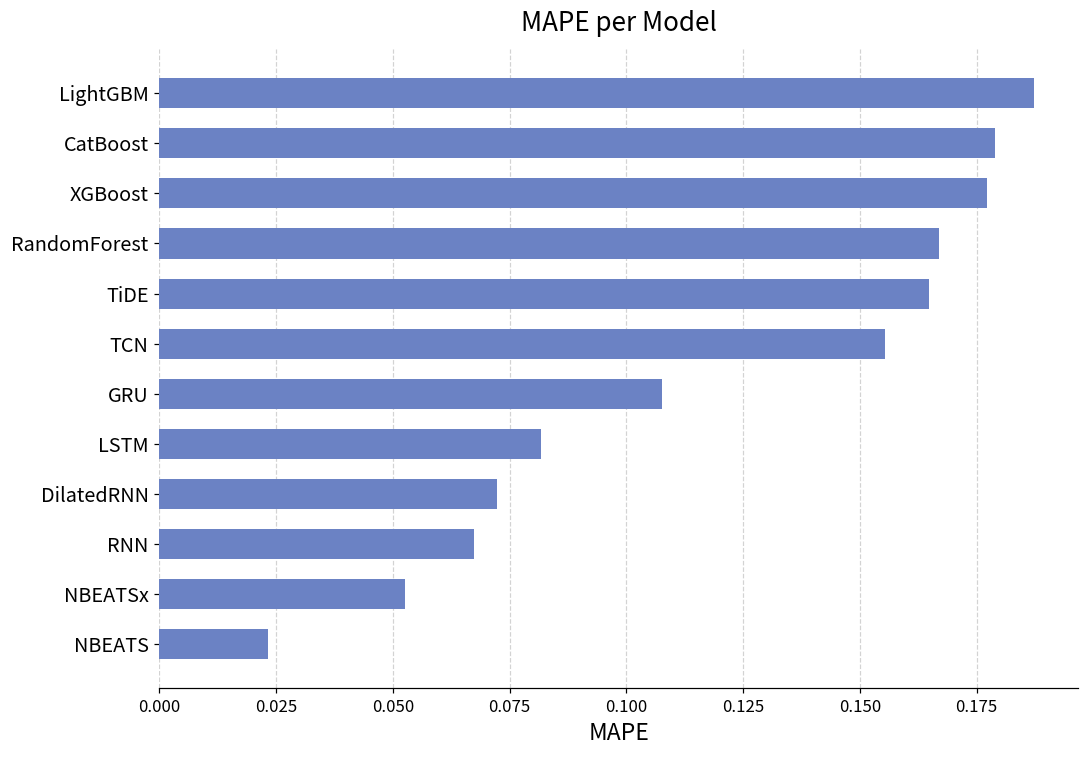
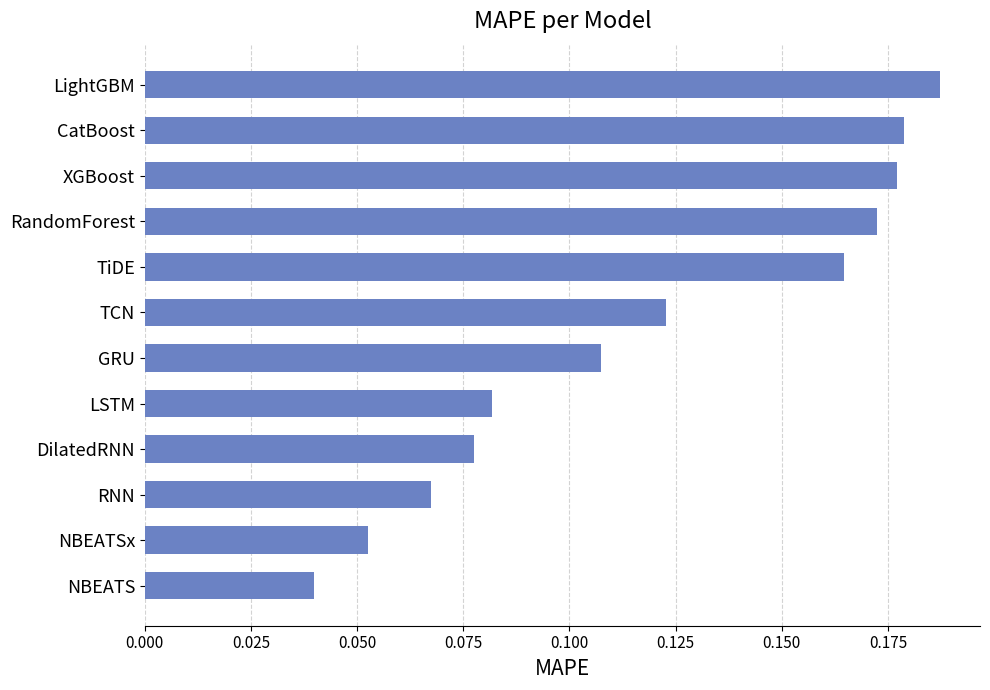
  {
    "LightGBM": 0.187,
    "CatBoost": 0.179,
    "XGBoost": 0.177,
-   "RandomForest": 0.167,
+   "RandomForest": 0.172,
    "TiDE": 0.165,
-   "TCN": 0.155,
+   "TCN": 0.123,
    "GRU": 0.108,
    "LSTM": 0.082,
-   "DilatedRNN": 0.072,
+   "DilatedRNN": 0.077,
    "RNN": 0.067,
    "NBEATSx": 0.053,
-   "NBEATS": 0.023
+   "NBEATS": 0.040
  }
